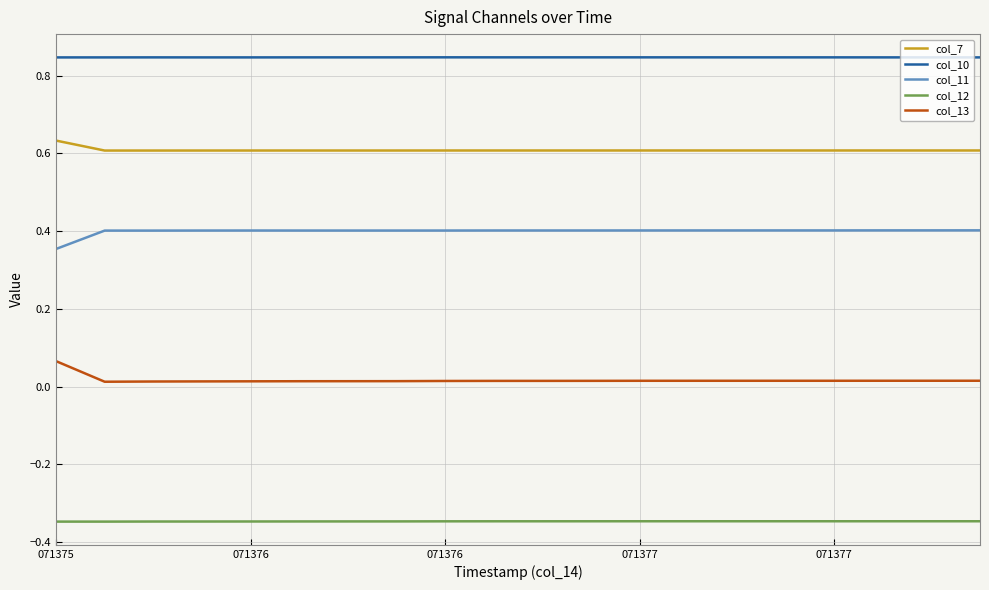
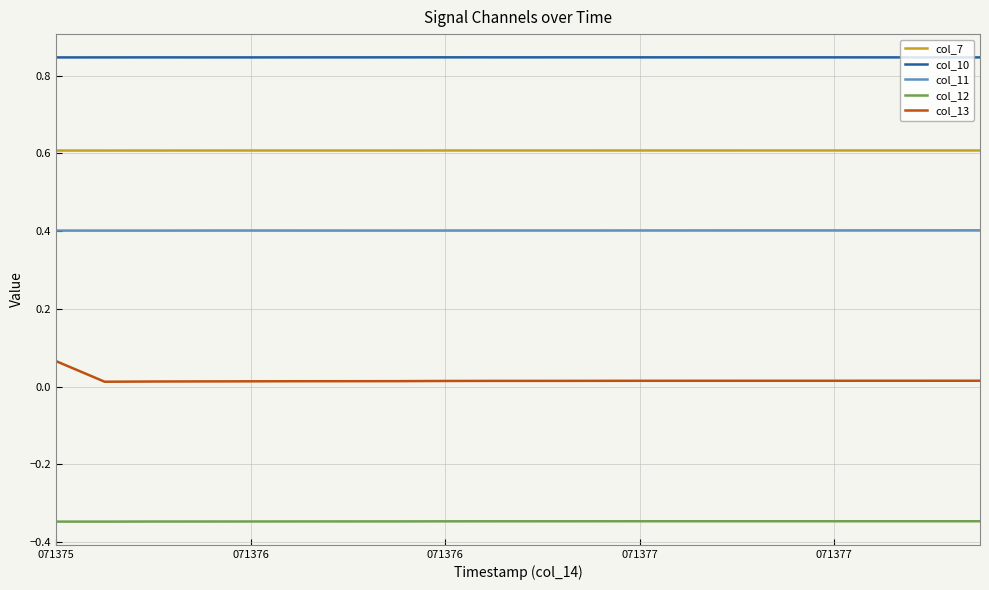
  {
    "col_7": {
-     "071375": 0.63
+     "071375": 0.61
    },
    "col_10": {
      "071375": 0.85
    },
    "col_11": {
-     "071375": 0.35
+     "071375": 0.40
    },
    "col_12": {
      "071375": -0.35
    },
    "col_13": {
      "071375": 0.07
    }
  }
